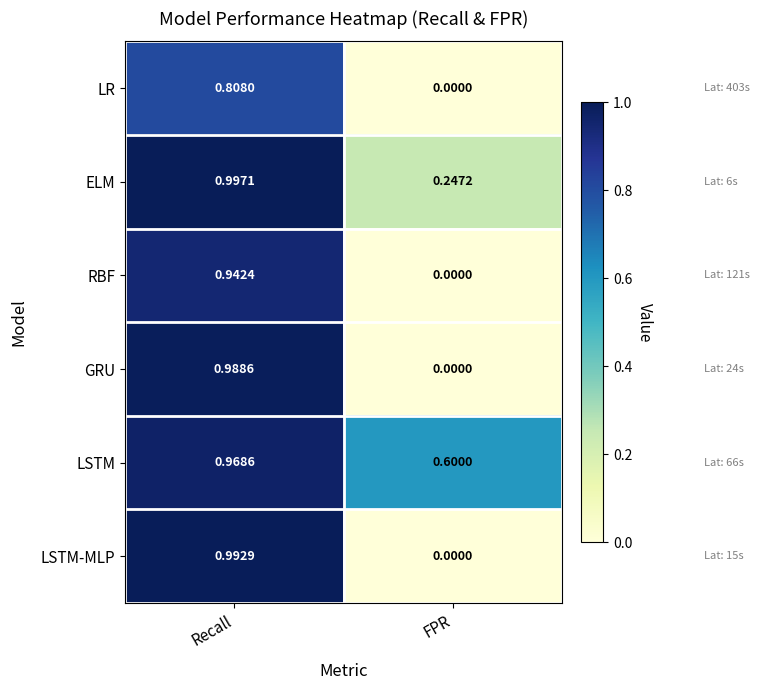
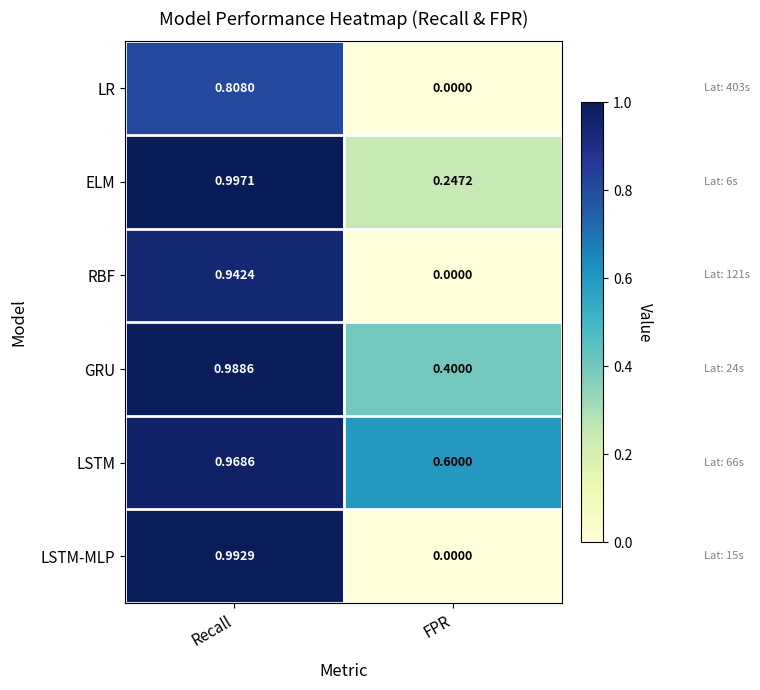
  {
    "LR": {
      "Recall": 0.8080,
      "FPR": 0.0000
    },
    "ELM": {
      "Recall": 0.9971,
      "FPR": 0.2472
    },
    "RBF": {
      "Recall": 0.9424,
      "FPR": 0.0000
    },
    "GRU": {
      "Recall": 0.9886,
-     "FPR": 0.0000
+     "FPR": 0.4000
    },
    "LSTM": {
      "Recall": 0.9686,
      "FPR": 0.6000
    },
    "LSTM-MLP": {
      "Recall": 0.9929,
      "FPR": 0.0000
    }
  }
